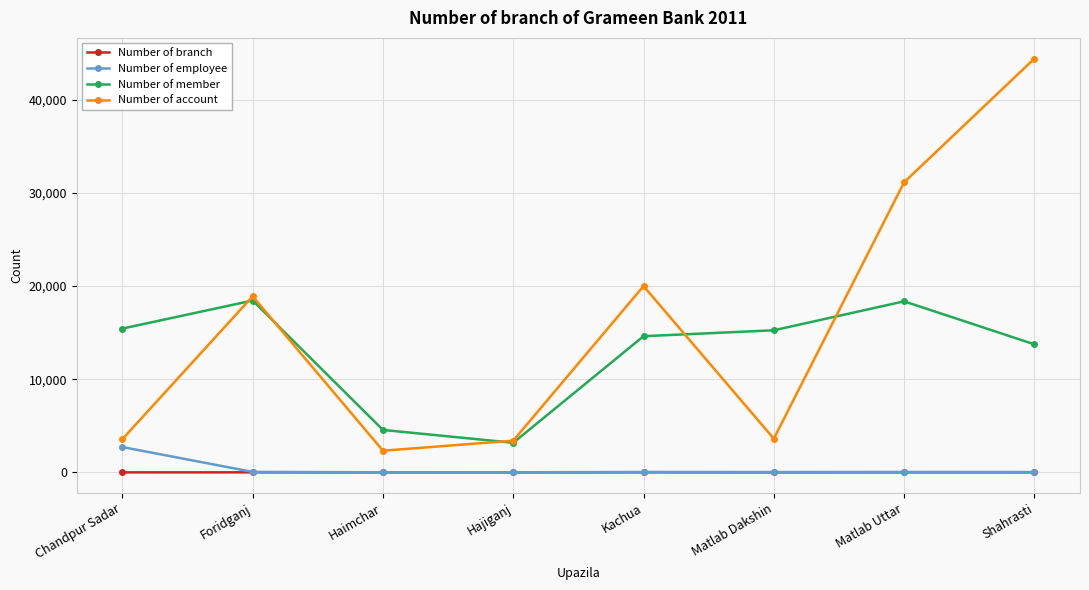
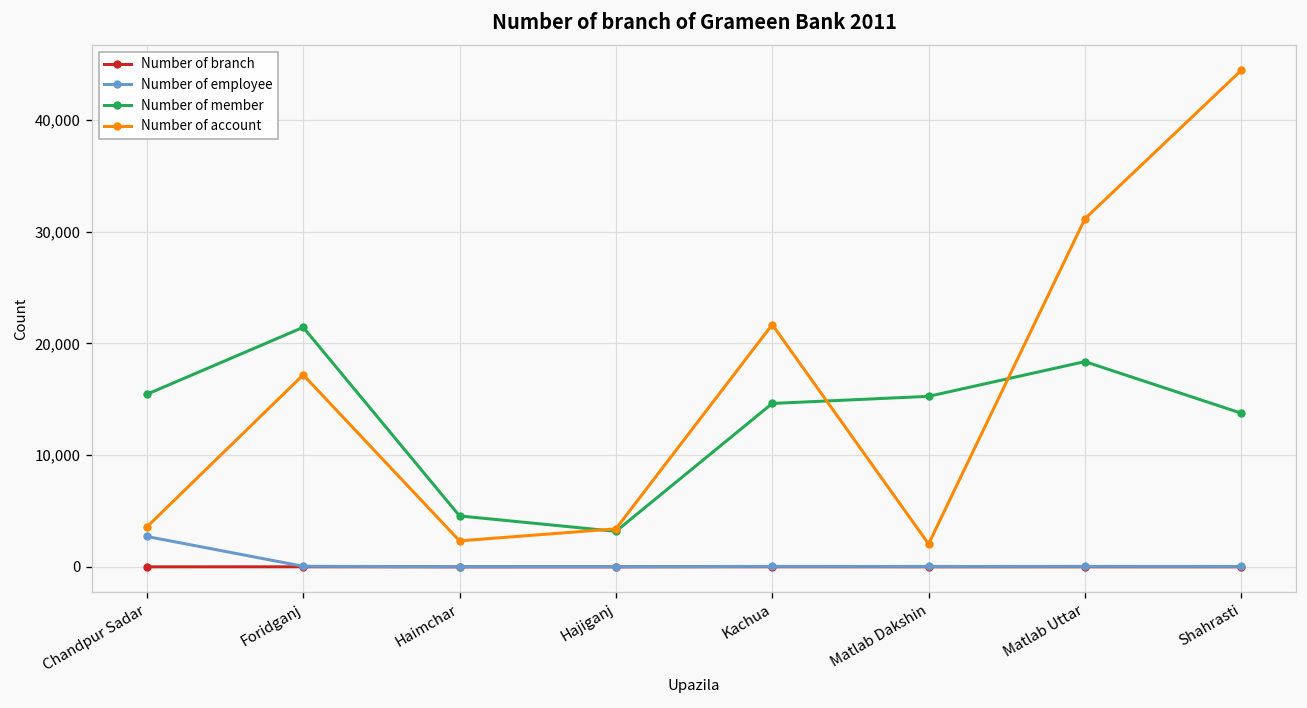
  {
    "Number of branch": {
      "Chandpur Sadar": "0"
    },
    "Number of employee": {
      "Chandpur Sadar": "3,000"
    },
    "Number of member": {
      "Chandpur Sadar": "15,000",
-     "Foridganj": "18,000",
+     "Foridganj": "21,000",
      "Haimchar": "5,000",
      "Kachua": "15,000",
      "Matlab Dakshin": "15,000",
      "Matlab Uttar": "18,000",
      "Shahrasti": "14,000"
    },
    "Number of account": {
      "Chandpur Sadar": "4,000",
-     "Foridganj": "19,000",
+     "Foridganj": "17,000",
      "Haimchar": "2,000",
-     "Kachua": "20,000",
-     "Matlab Dakshin": "4,000",
+     "Kachua": "22,000",
+     "Matlab Dakshin": "2,000",
      "Matlab Uttar": "31,000",
      "Shahrasti": "44,000"
    }
  }
